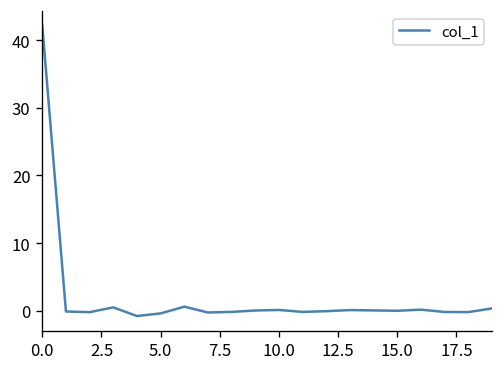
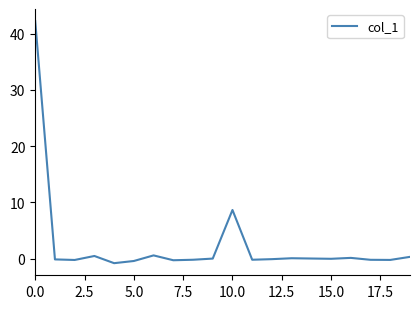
  {
    "0.0": 42,
    "5.0": 0,
-   "10.0": 0,
+   "10.0": 9,
    "15.0": 0
  }
